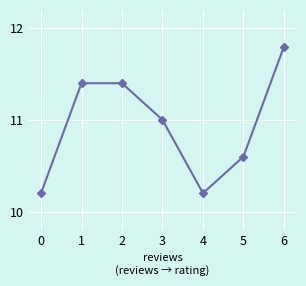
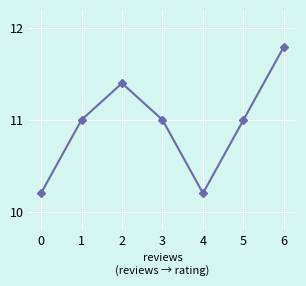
  {
    "0": 10.2,
-   "1": 11.4,
+   "1": 11.0,
    "2": 11.4,
    "3": 11.0,
    "4": 10.2,
-   "5": 10.6,
+   "5": 11.0,
    "6": 11.8
  }
